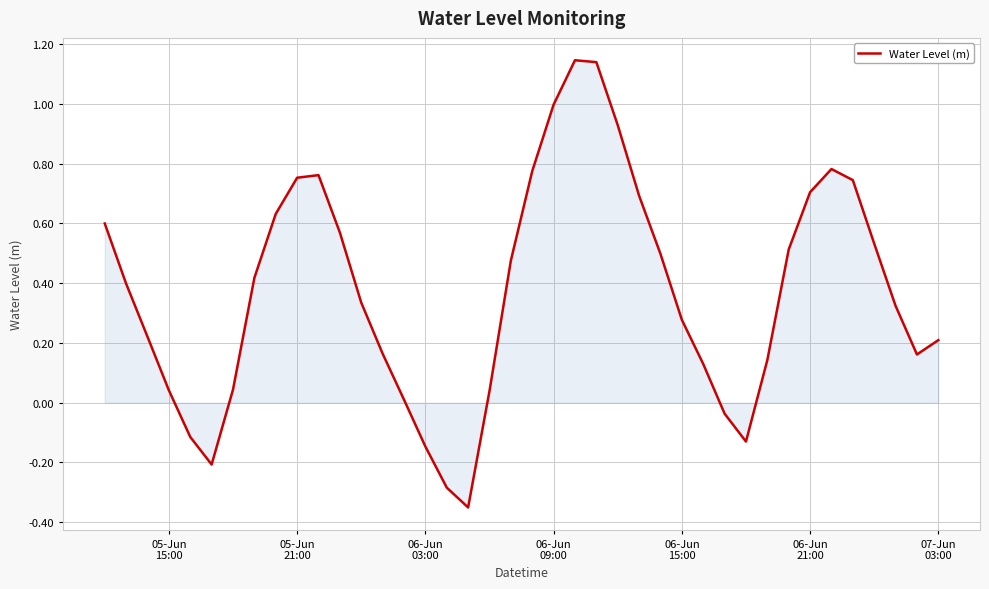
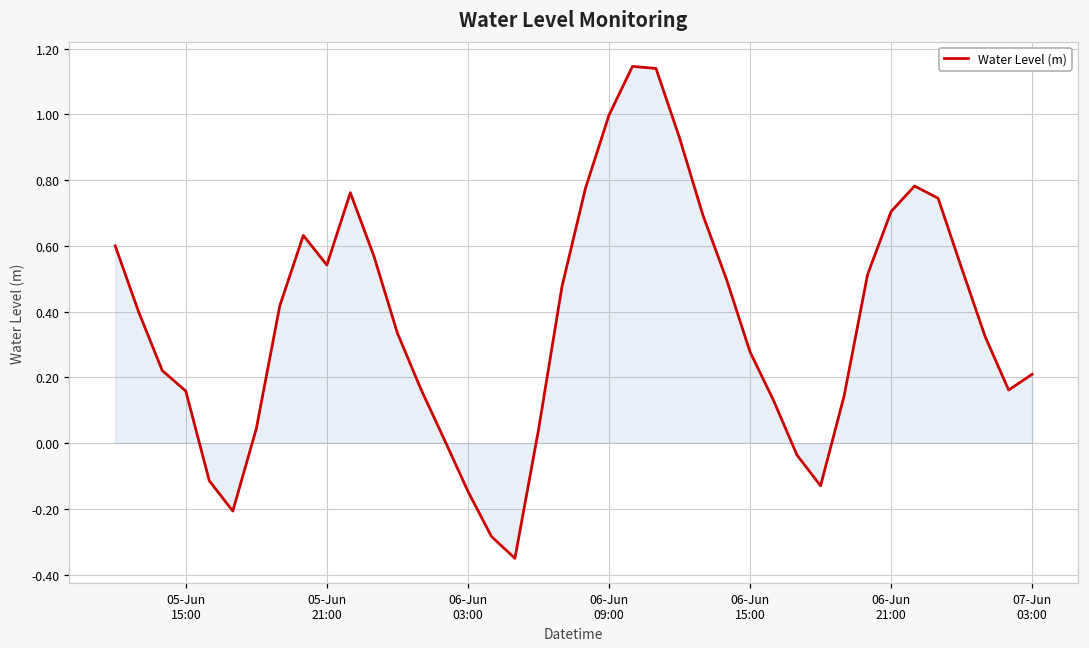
  {
    "Water Level (m)": {
-     "05-Jun 15:00": 0.04,
-     "05-Jun 21:00": 0.75,
+     "05-Jun 15:00": 0.16,
+     "05-Jun 21:00": 0.54,
      "06-Jun 03:00": -0.15
    }
  }
